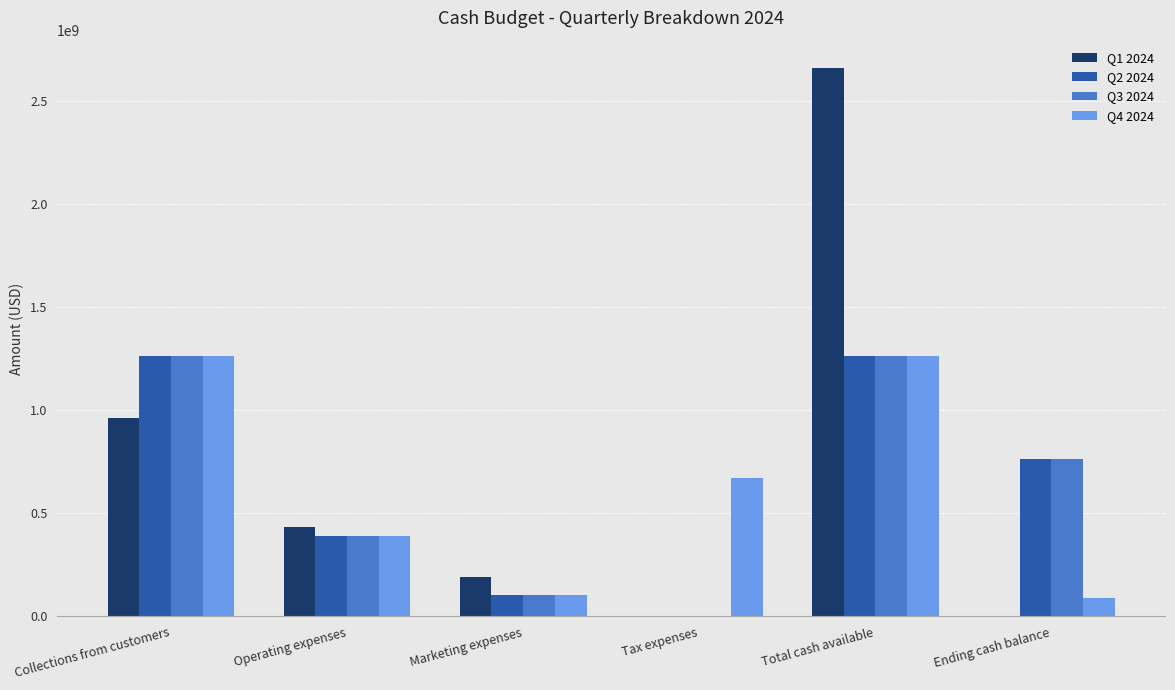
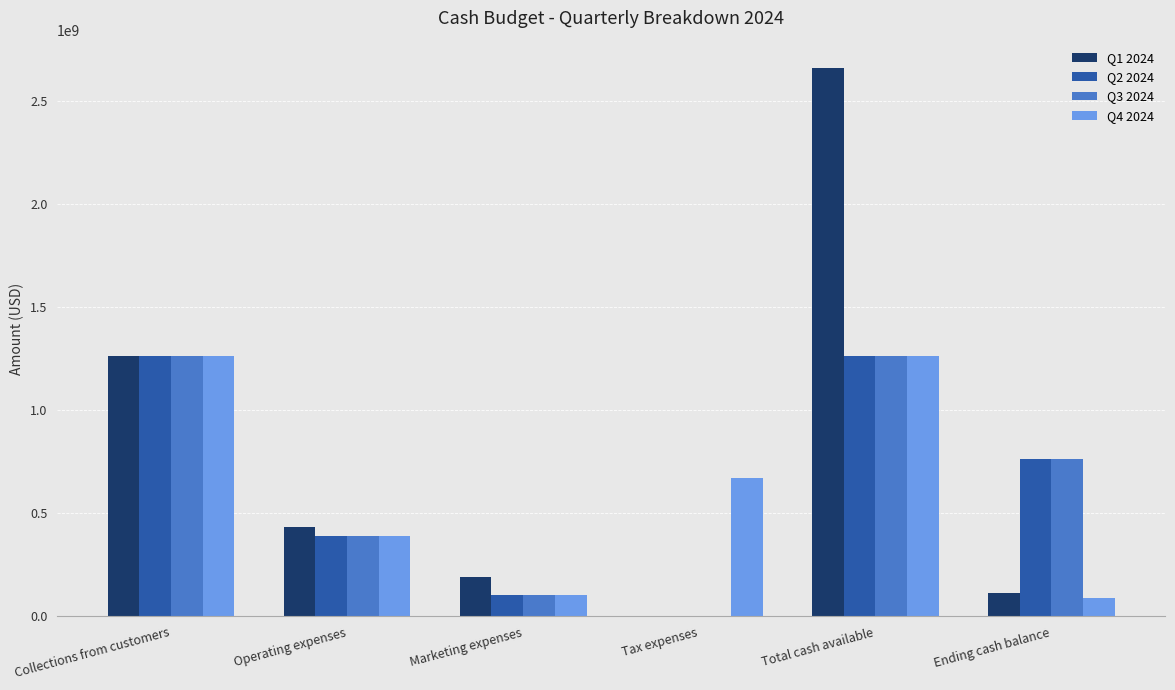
  {
    "Q1 2024": {
-     "Collections from customers": 970000000,
+     "Collections from customers": 1270000000,
      "Operating expenses": 430000000,
      "Marketing expenses": 190000000,
      "Tax expenses": 0,
      "Total cash available": 2660000000,
-     "Ending cash balance": 0
+     "Ending cash balance": 110000000
    }
  }
